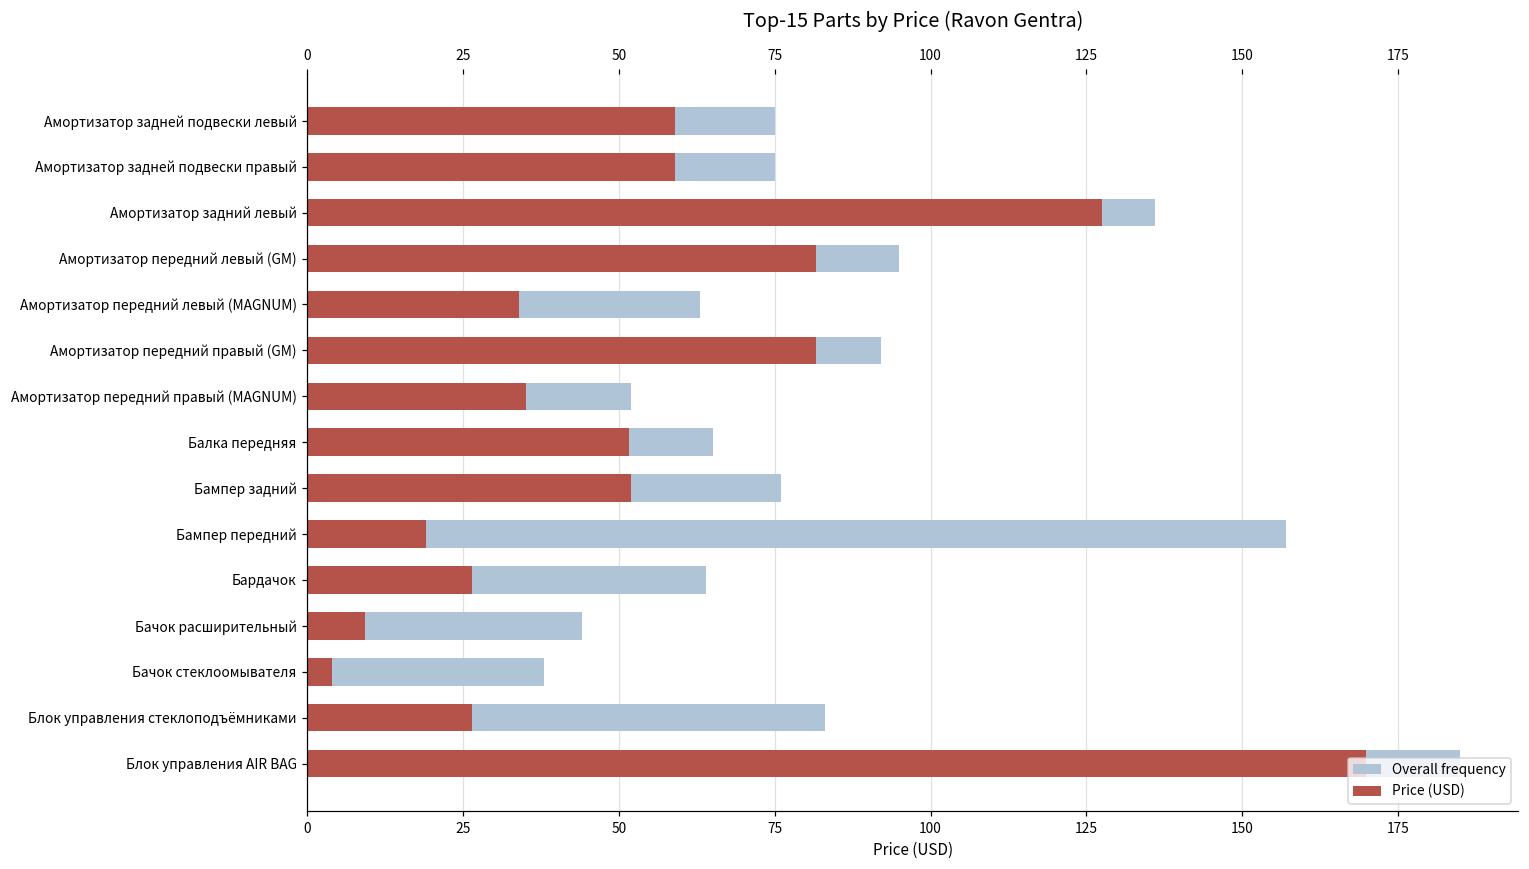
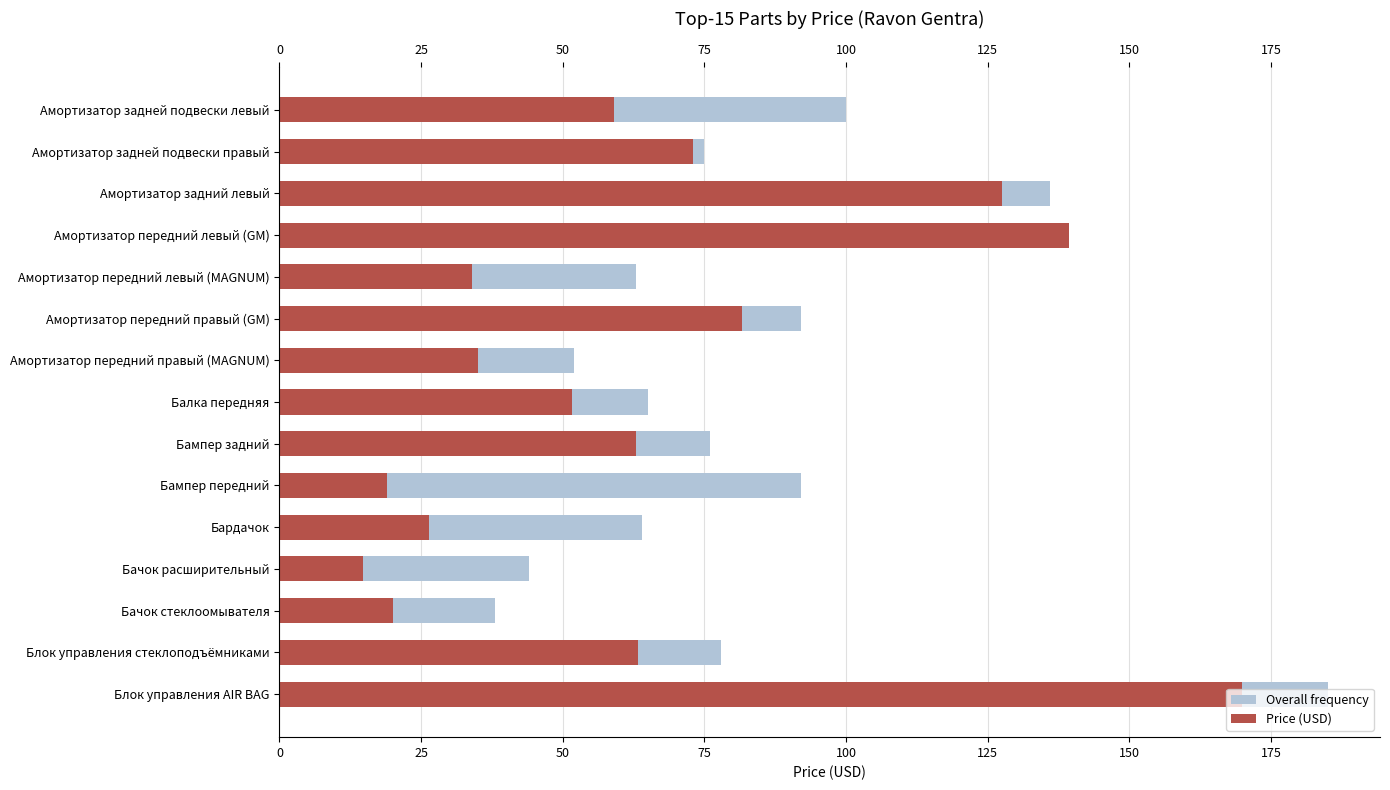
  {
    "Overall frequency": {
-     "Амортизатор задней подвески левый": 75,
+     "Амортизатор задней подвески левый": 100,
      "Амортизатор задней подвески правый": 75,
      "Амортизатор задний левый": 136,
      "Амортизатор передний левый (MAGNUM)": 63,
      "Амортизатор передний правый (GM)": 92,
      "Амортизатор передний правый (MAGNUM)": 52,
      "Балка передняя": 65,
      "Бампер задний": 76,
-     "Бампер передний": 157,
+     "Бампер передний": 92,
      "Бардачок": 64,
      "Бачок расширительный": 44,
      "Бачок стеклоомывателя": 38,
-     "Блок управления стеклоподъёмниками": 83
+     "Блок управления стеклоподъёмниками": 78
    },
    "Price (USD)": {
-     "Амортизатор задней подвески правый": 59,
-     "Амортизатор передний левый (GM)": 82,
-     "Бампер задний": 52,
-     "Бачок расширительный": 9,
-     "Бачок стеклоомывателя": 4,
-     "Блок управления стеклоподъёмниками": 26
+     "Амортизатор задней подвески правый": 73,
+     "Амортизатор передний левый (GM)": 139,
+     "Бампер задний": 63,
+     "Бачок расширительный": 15,
+     "Бачок стеклоомывателя": 20,
+     "Блок управления стеклоподъёмниками": 63
    }
  }
